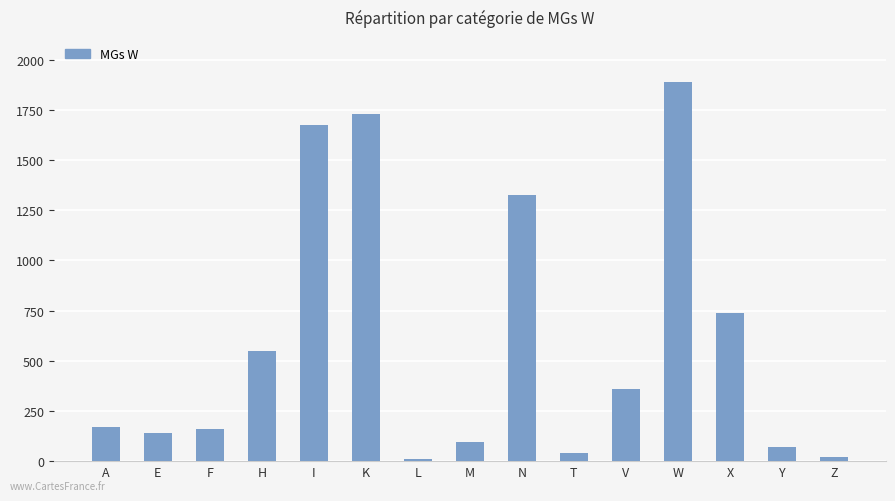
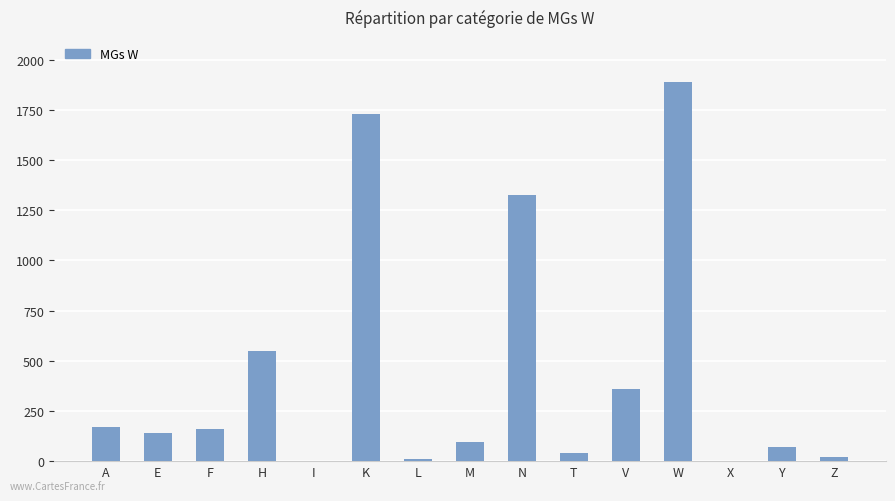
  {
    "A": 170,
    "E": 140,
    "F": 160,
    "H": 550,
-   "I": 1680,
+   "I": 0,
    "K": 1730,
    "M": 90,
    "N": 1320,
    "T": 40,
    "V": 360,
    "W": 1890,
-   "X": 740,
+   "X": 0,
    "Y": 70,
    "Z": 20
  }
